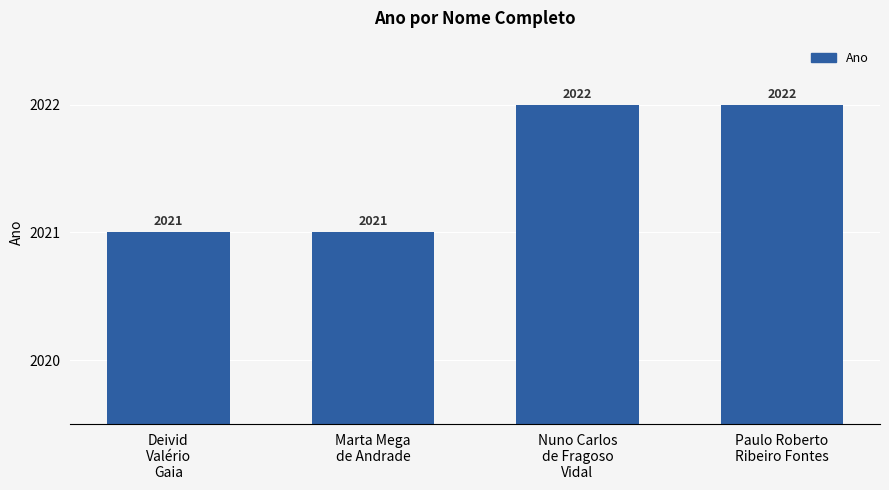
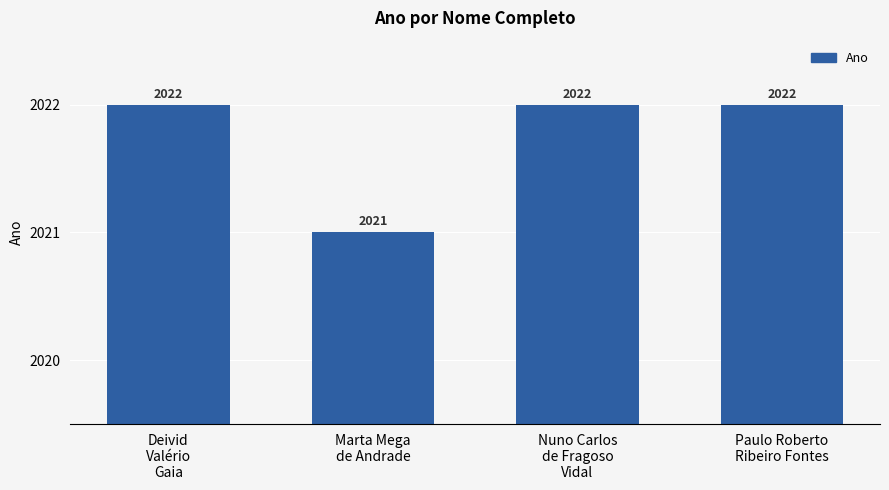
  {
-   "Deivid Valério Gaia": 2021,
+   "Deivid Valério Gaia": 2022,
    "Marta Mega de Andrade": 2021,
    "Nuno Carlos de Fragoso Vidal": 2022,
    "Paulo Roberto Ribeiro Fontes": 2022
  }
